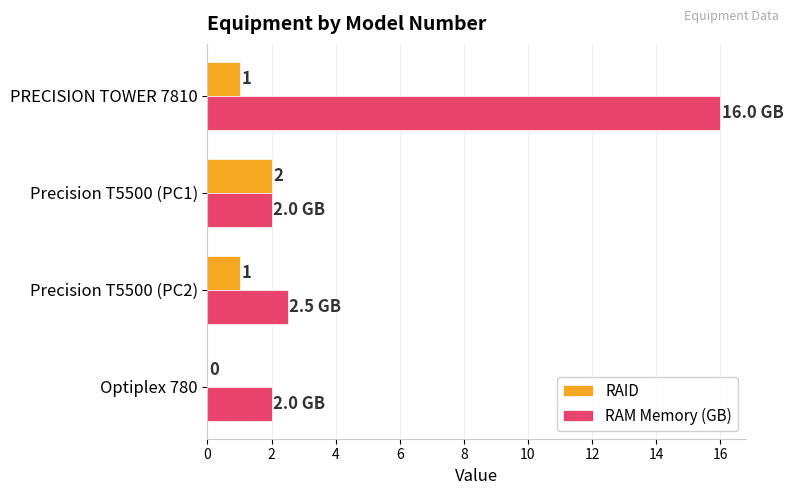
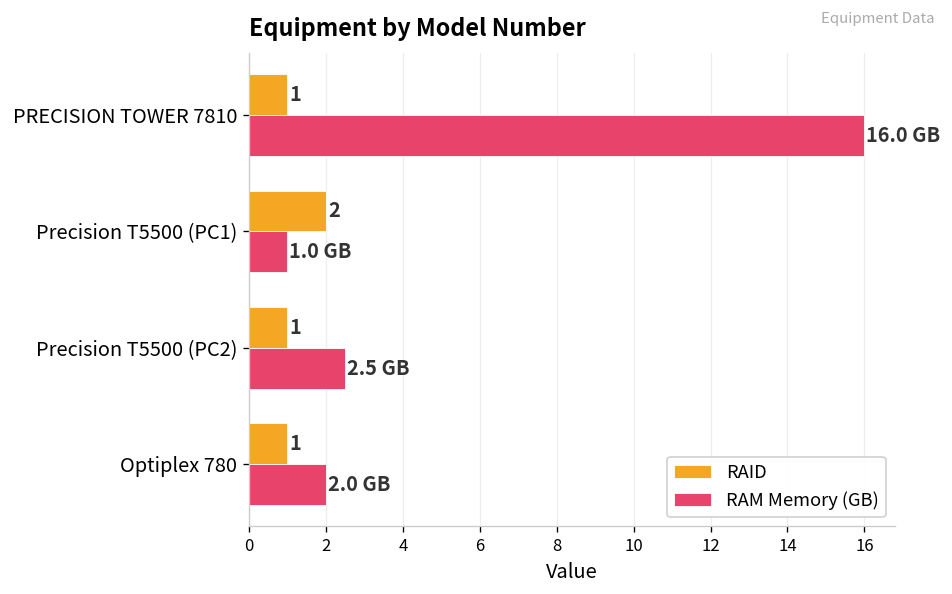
  {
    "RAID": {
      "PRECISION TOWER 7810": 1,
      "Precision T5500 (PC1)": 2,
      "Precision T5500 (PC2)": 1,
-     "Optiplex 780": 0
+     "Optiplex 780": 1
    },
    "RAM Memory (GB)": {
      "PRECISION TOWER 7810": 16.0,
-     "Precision T5500 (PC1)": 2.0,
+     "Precision T5500 (PC1)": 1.0,
      "Precision T5500 (PC2)": 2.5,
      "Optiplex 780": 2.0
    }
  }
